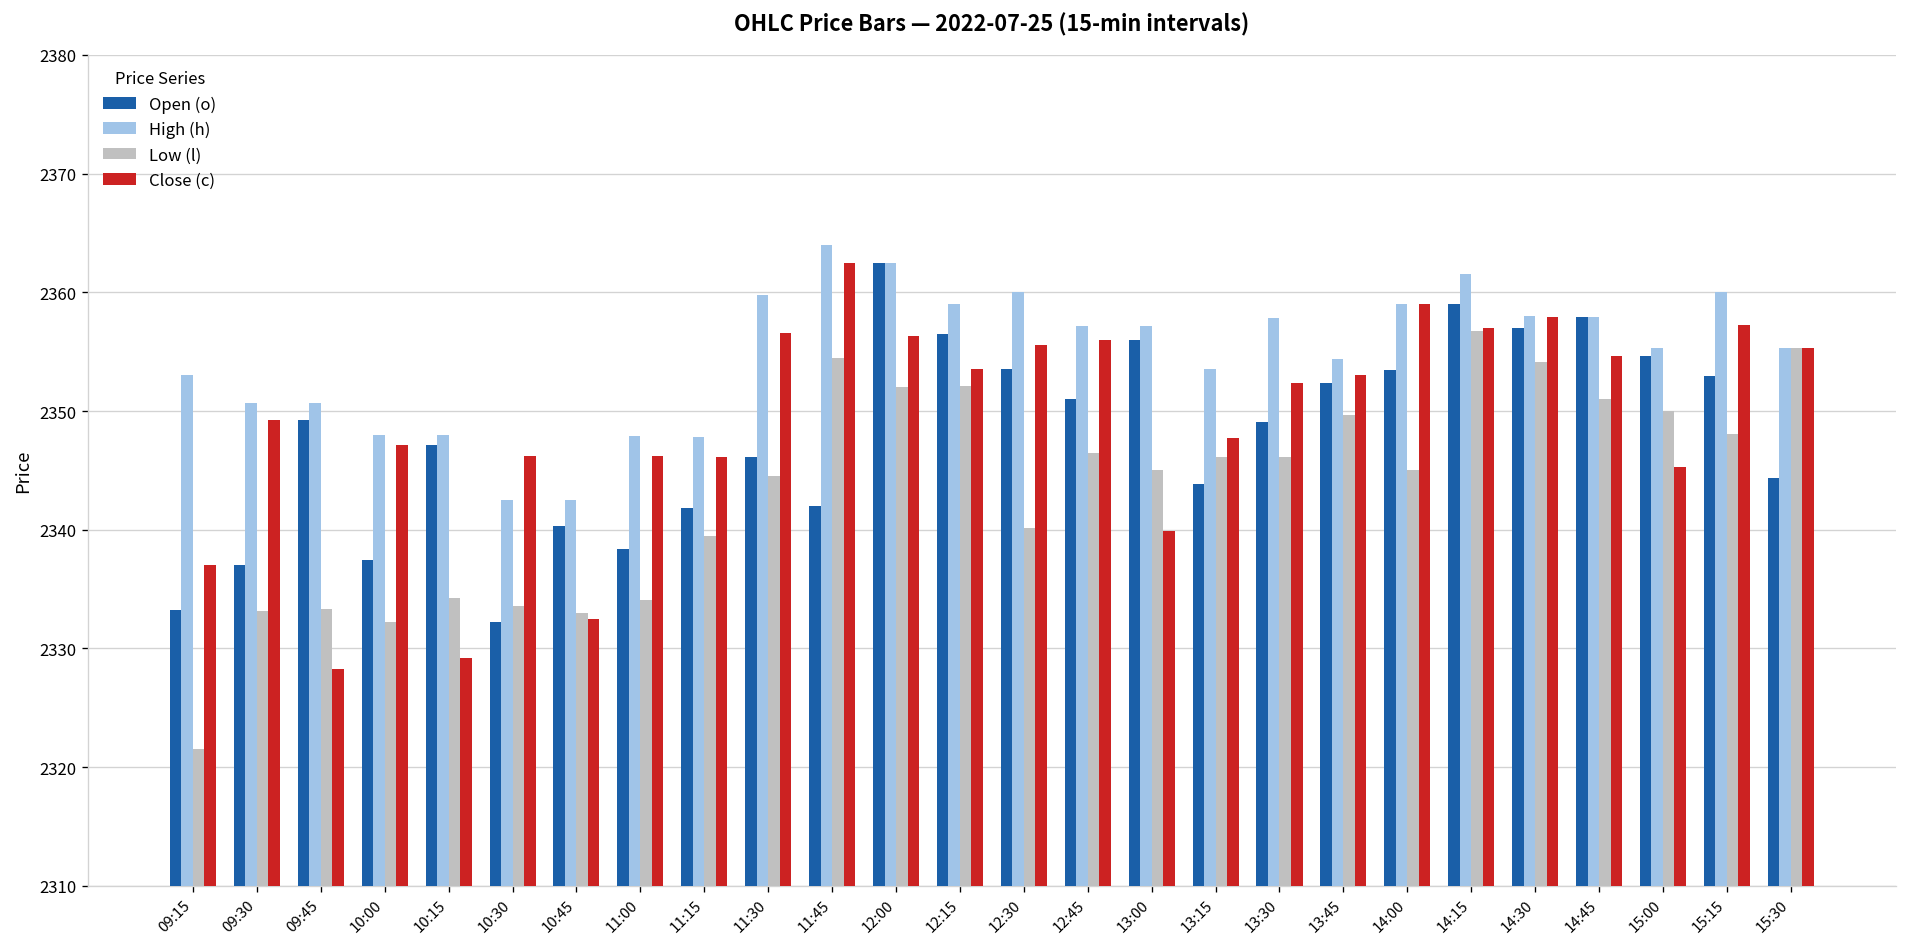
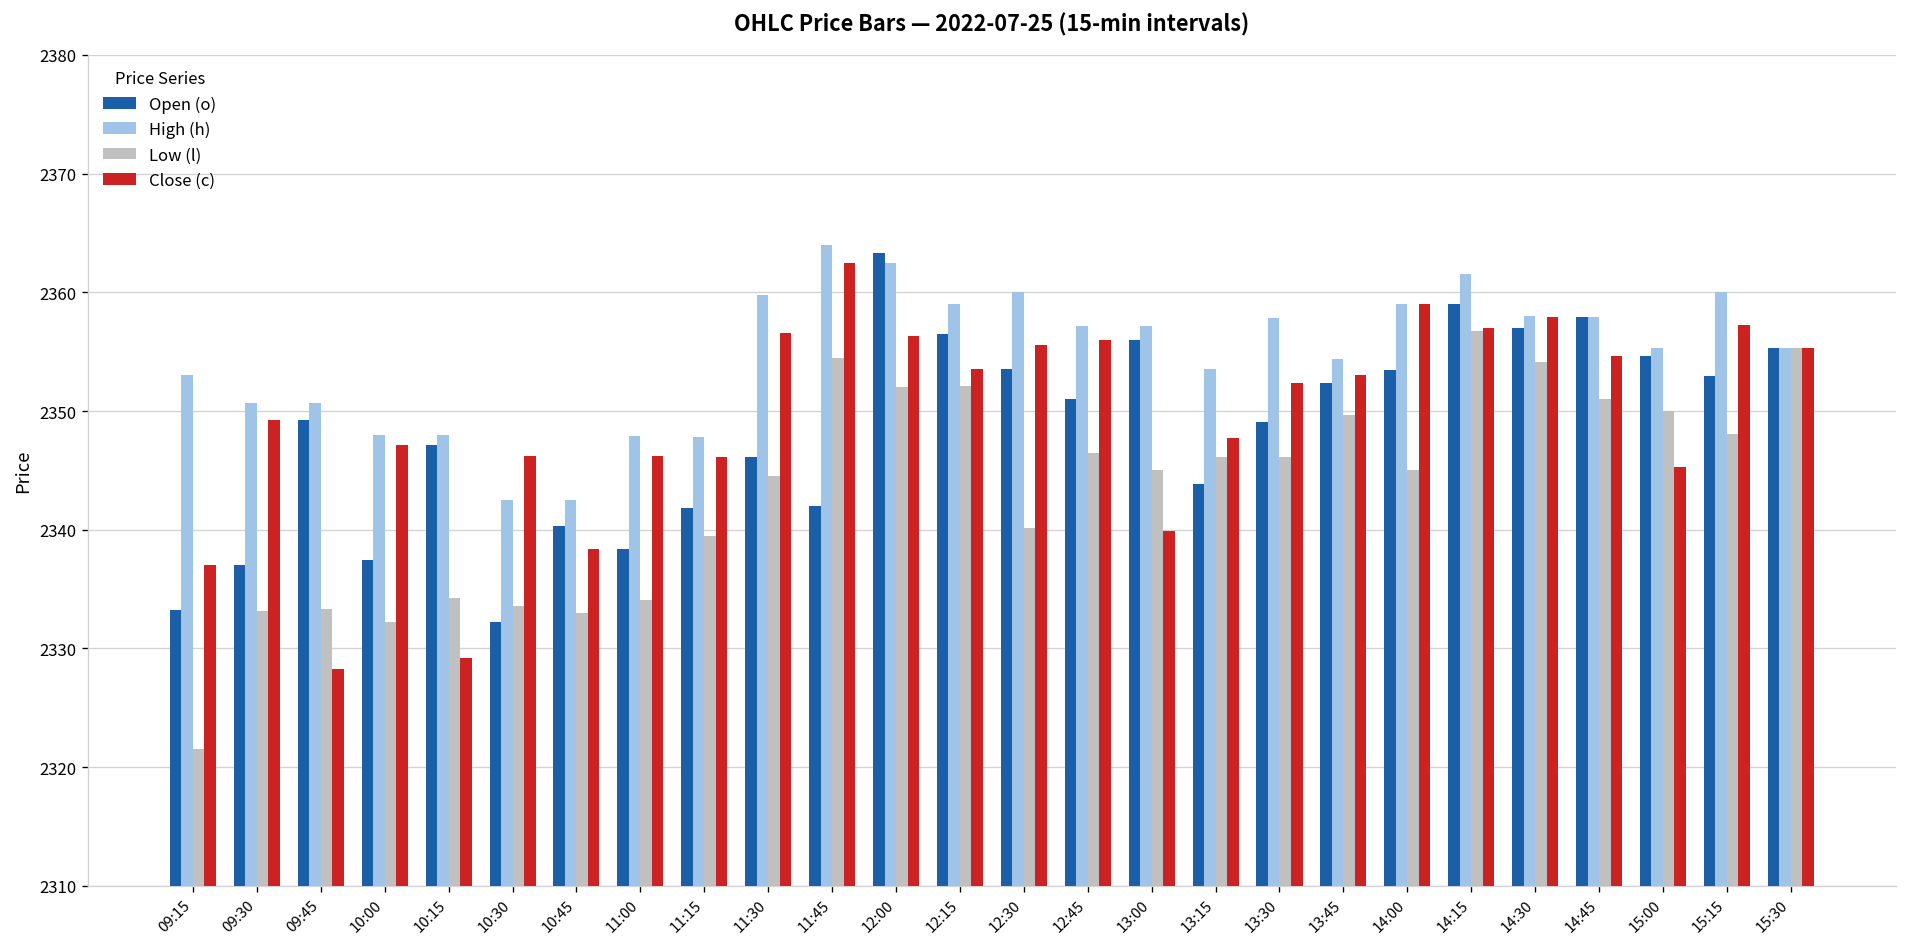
  {
    "Open (o)": {
      "09:15": 2333,
      "09:30": 2337,
      "09:45": 2349,
      "10:00": 2337,
      "10:15": 2347,
      "10:30": 2332,
      "10:45": 2340,
      "11:00": 2338,
      "11:15": 2342,
      "11:30": 2346,
      "11:45": 2342,
-     "12:00": 2362,
+     "12:00": 2363,
      "12:15": 2357,
      "12:30": 2354,
      "12:45": 2351,
      "13:00": 2356,
      "13:15": 2344,
      "13:30": 2349,
      "13:45": 2352,
      "14:00": 2353,
      "14:15": 2359,
      "14:30": 2357,
      "14:45": 2358,
      "15:00": 2355,
      "15:15": 2353,
-     "15:30": 2344
+     "15:30": 2355
    },
    "Close (c)": {
      "09:15": 2337,
      "09:30": 2349,
      "09:45": 2328,
      "10:00": 2347,
      "10:15": 2329,
      "10:30": 2346,
-     "10:45": 2333,
+     "10:45": 2338,
      "11:00": 2346,
      "11:15": 2346,
      "11:30": 2357,
      "11:45": 2362,
      "12:00": 2356,
      "12:15": 2354,
      "12:30": 2356,
      "12:45": 2356,
      "13:00": 2340,
      "13:15": 2348,
      "13:30": 2352,
      "13:45": 2353,
      "14:00": 2359,
      "14:15": 2357,
      "14:30": 2358,
      "14:45": 2355,
      "15:00": 2345,
      "15:15": 2357,
      "15:30": 2355
    }
  }
